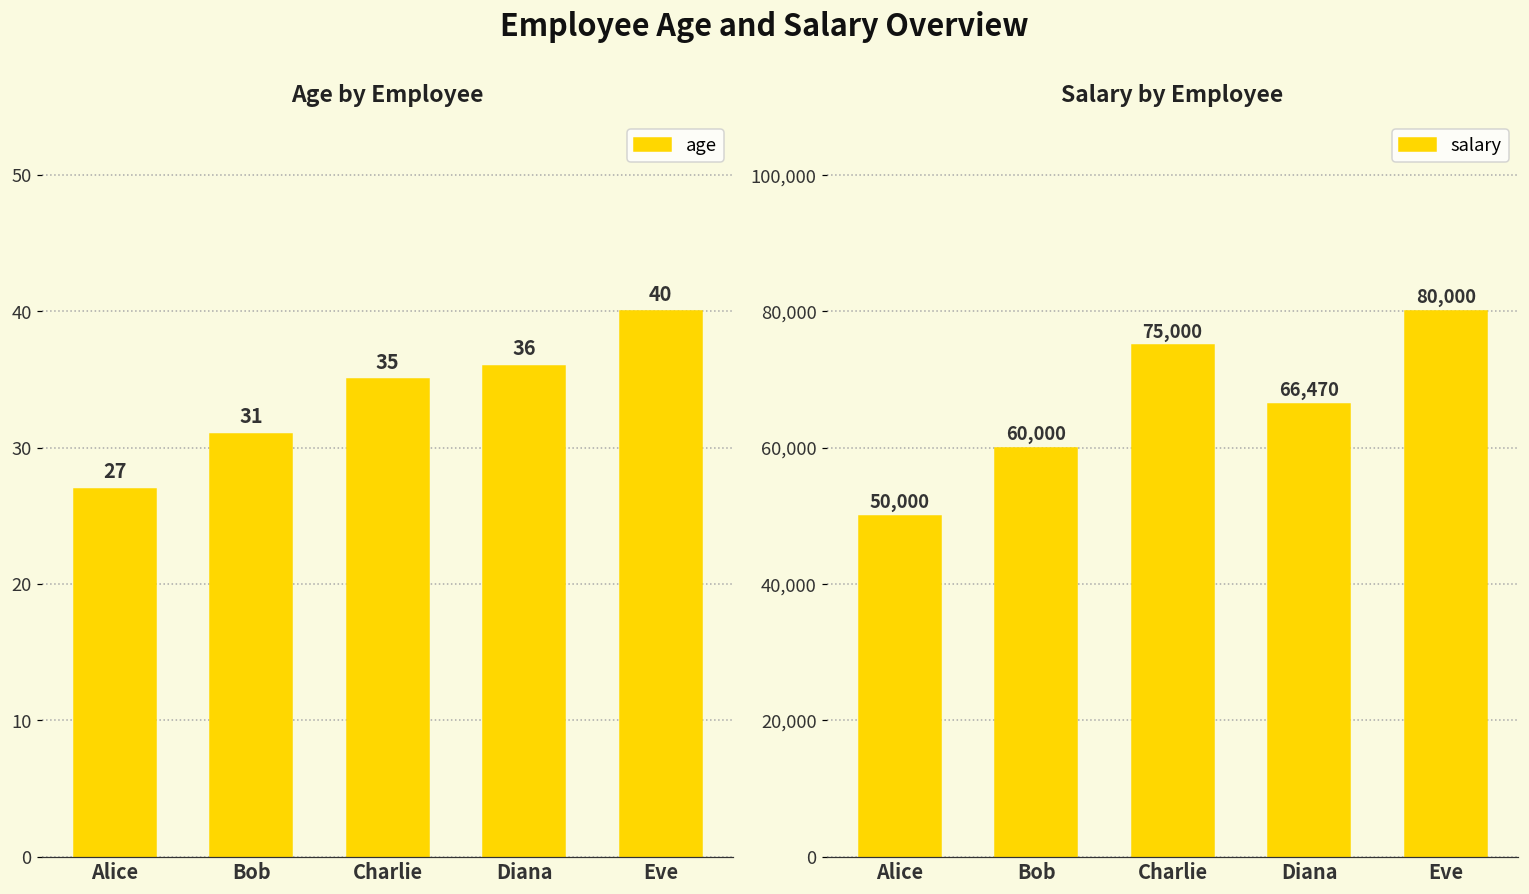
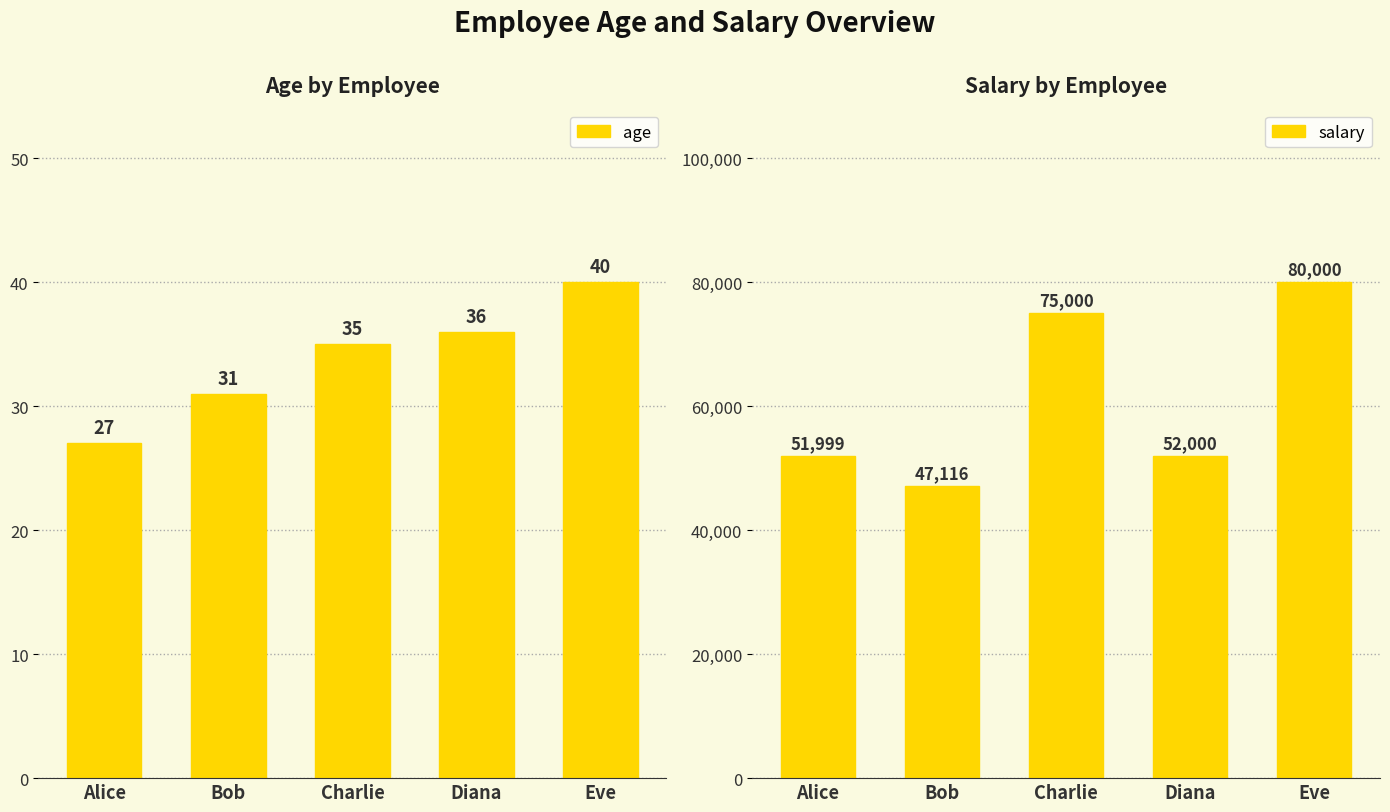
  {
    "Age by Employee": {
      "Alice": "27",
      "Bob": "31",
      "Charlie": "35",
      "Diana": "36",
      "Eve": "40"
    },
    "Salary by Employee": {
-     "Alice": "50,000",
-     "Bob": "60,000",
+     "Alice": "51,999",
+     "Bob": "47,116",
      "Charlie": "75,000",
-     "Diana": "66,470",
+     "Diana": "52,000",
      "Eve": "80,000"
    }
  }
